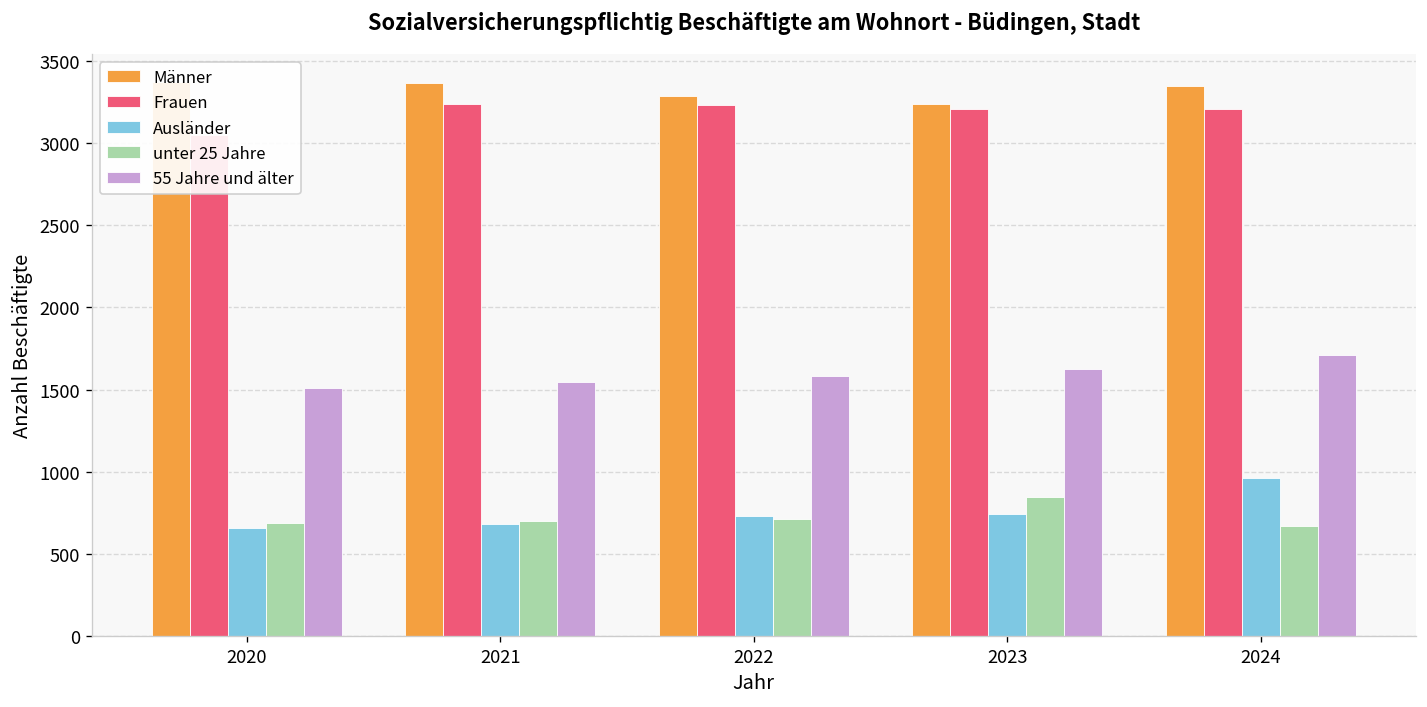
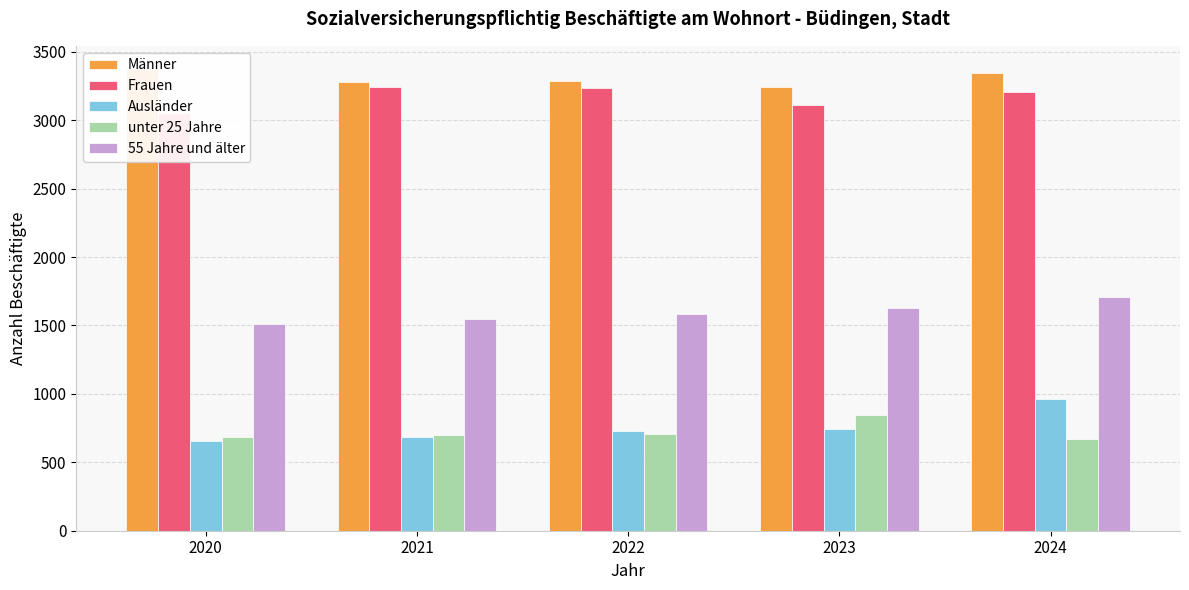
  {
    "Männer": {
-     "2021": 3370,
+     "2021": 3280,
      "2022": 3290,
      "2023": 3240,
      "2024": 3350
    },
    "Frauen": {
      "2021": 3240,
      "2022": 3230,
-     "2023": 3210,
+     "2023": 3110,
      "2024": 3210
    },
    "Ausländer": {
      "2020": 650,
      "2021": 680,
      "2022": 730,
      "2023": 740,
      "2024": 960
    },
    "unter 25 Jahre": {
      "2020": 690,
      "2021": 700,
      "2022": 710,
      "2023": 850,
      "2024": 670
    },
    "55 Jahre und älter": {
      "2020": 1510,
      "2021": 1550,
      "2022": 1580,
      "2023": 1630,
      "2024": 1710
    }
  }
